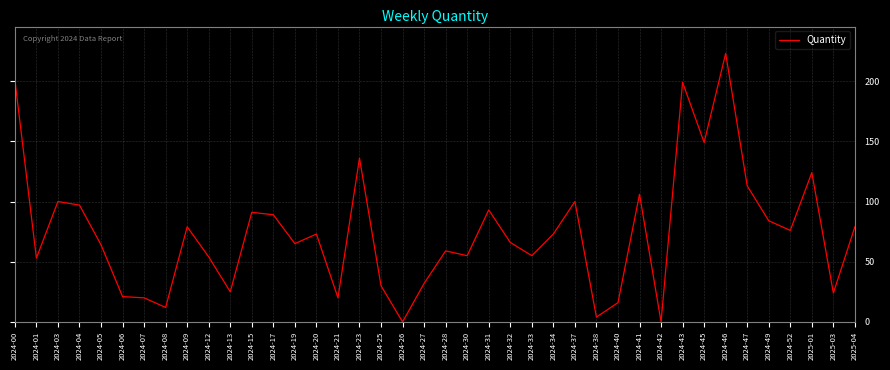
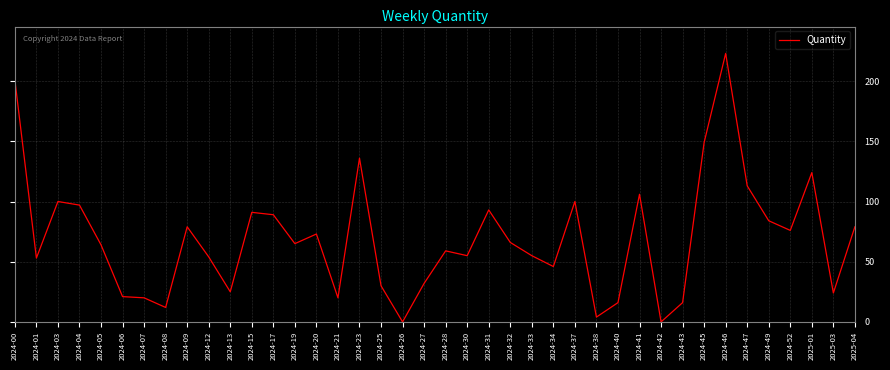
  {
    "2024-00": 201,
    "2024-01": 53,
    "2024-03": 100,
    "2024-04": 97,
    "2024-05": 64,
    "2024-06": 21,
    "2024-07": 20,
    "2024-08": 12,
    "2024-09": 79,
    "2024-12": 54,
    "2024-13": 25,
    "2024-15": 91,
    "2024-17": 89,
    "2024-19": 65,
    "2024-20": 73,
    "2024-21": 20,
    "2024-23": 136,
    "2024-25": 30,
    "2024-26": 0,
    "2024-27": 32,
    "2024-28": 59,
    "2024-30": 55,
    "2024-31": 93,
    "2024-32": 66,
    "2024-33": 55,
-   "2024-34": 73,
+   "2024-34": 46,
    "2024-37": 100,
    "2024-38": 4,
    "2024-40": 16,
    "2024-41": 106,
    "2024-42": 0,
-   "2024-43": 199,
+   "2024-43": 16,
    "2024-45": 149,
    "2024-46": 223,
    "2024-47": 113,
    "2024-49": 84,
    "2024-52": 76,
    "2025-01": 124,
    "2025-03": 24,
    "2025-04": 79
  }
